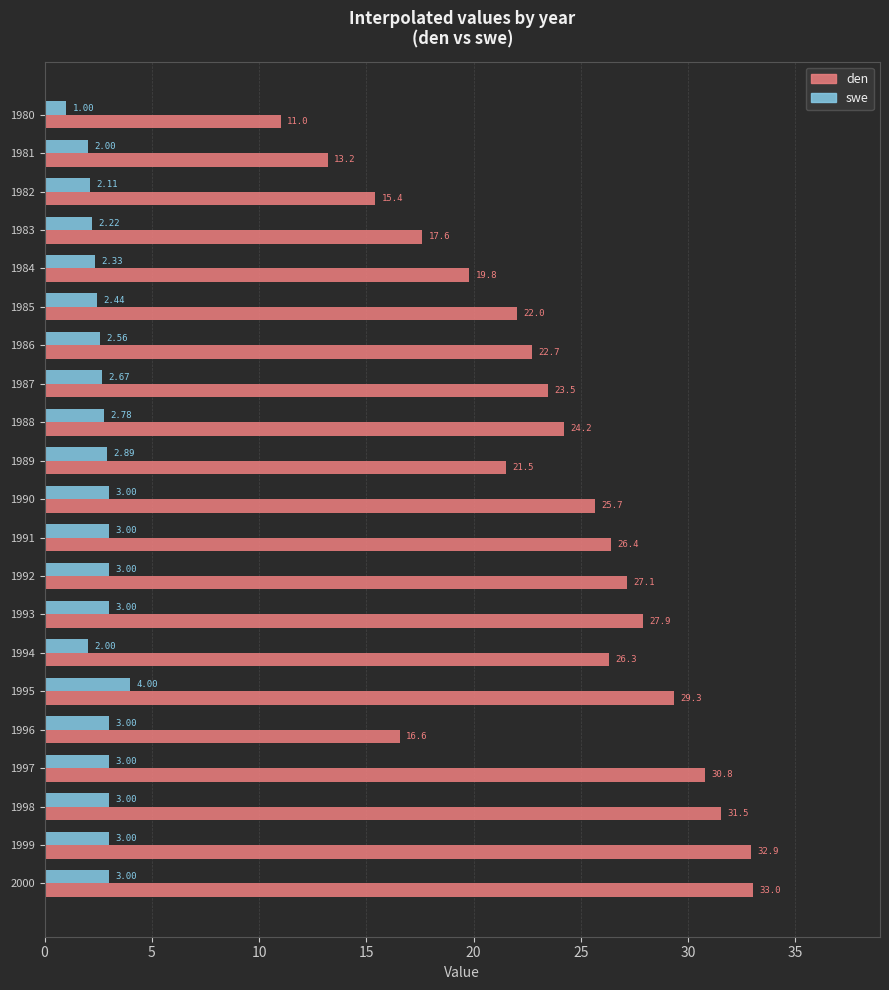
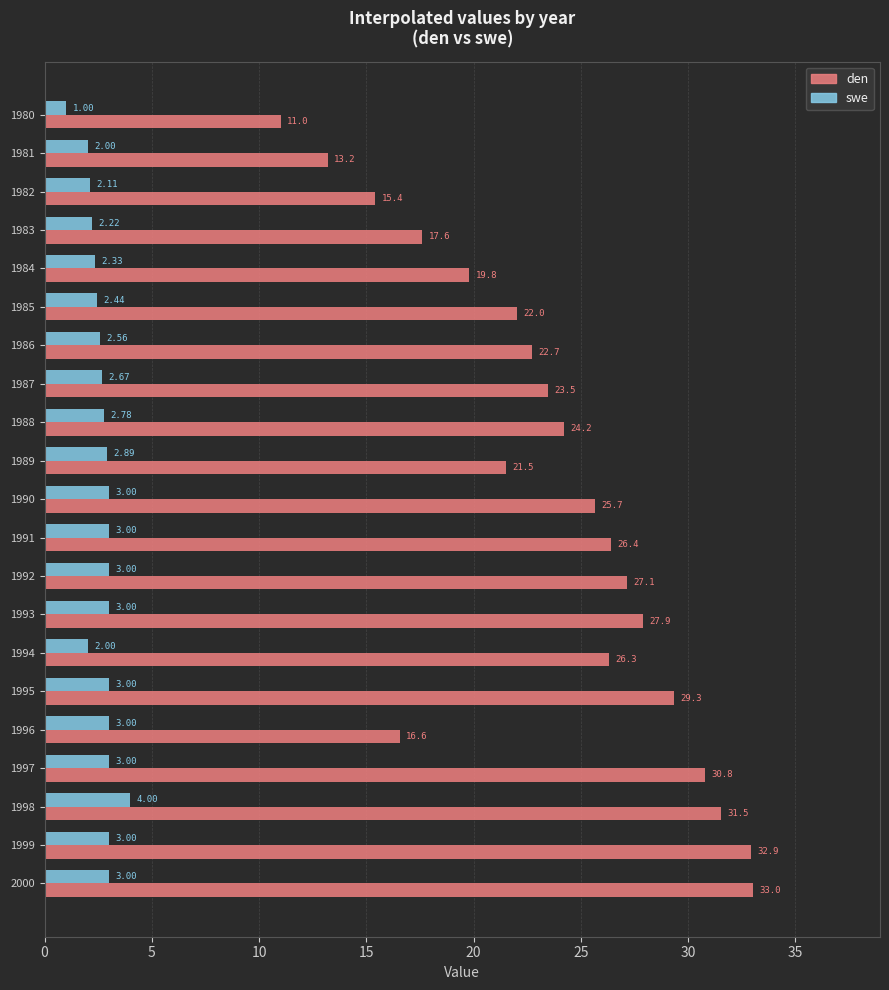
  {
    "den": {
      "1980": 11.0,
      "1981": 13.2,
      "1982": 15.4,
      "1983": 17.6,
      "1984": 19.8,
      "1985": 22.0,
      "1986": 22.7,
      "1987": 23.5,
      "1988": 24.2,
      "1989": 21.5,
      "1990": 25.7,
      "1991": 26.4,
      "1992": 27.1,
      "1993": 27.9,
      "1994": 26.3,
      "1995": 29.3,
      "1996": 16.6,
      "1997": 30.8,
      "1998": 31.5,
      "1999": 32.9,
      "2000": 33.0
    },
    "swe": {
      "1980": 1.00,
      "1981": 2.00,
      "1982": 2.11,
      "1983": 2.22,
      "1984": 2.33,
      "1985": 2.44,
      "1986": 2.56,
      "1987": 2.67,
      "1988": 2.78,
      "1989": 2.89,
      "1990": 3.00,
      "1991": 3.00,
      "1992": 3.00,
      "1993": 3.00,
      "1994": 2.00,
-     "1995": 4.00,
+     "1995": 3.00,
      "1996": 3.00,
      "1997": 3.00,
-     "1998": 3.00,
+     "1998": 4.00,
      "1999": 3.00,
      "2000": 3.00
    }
  }
